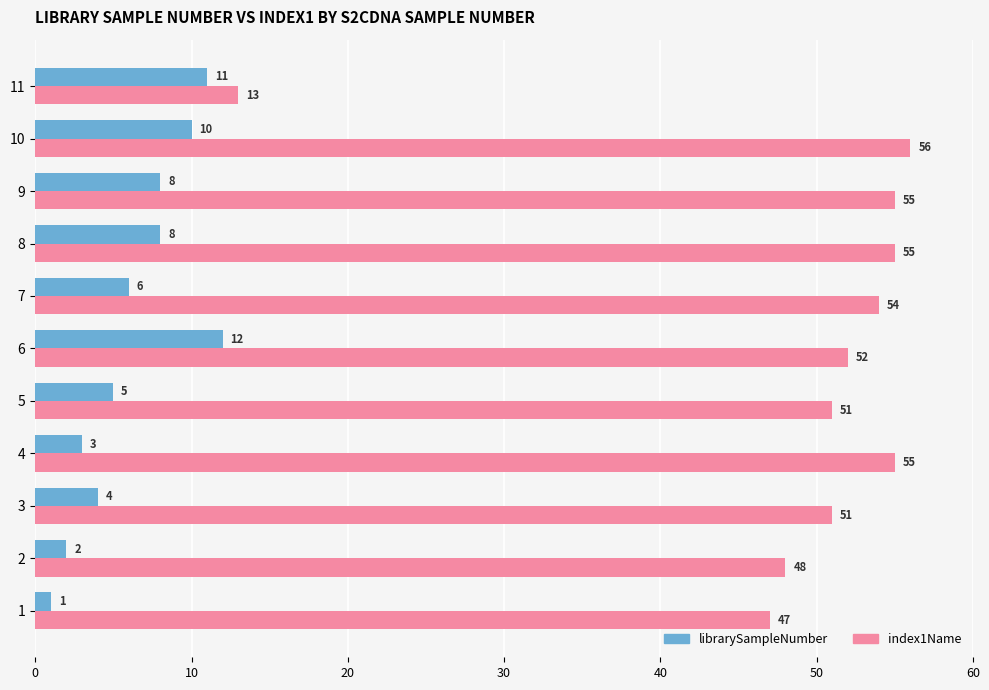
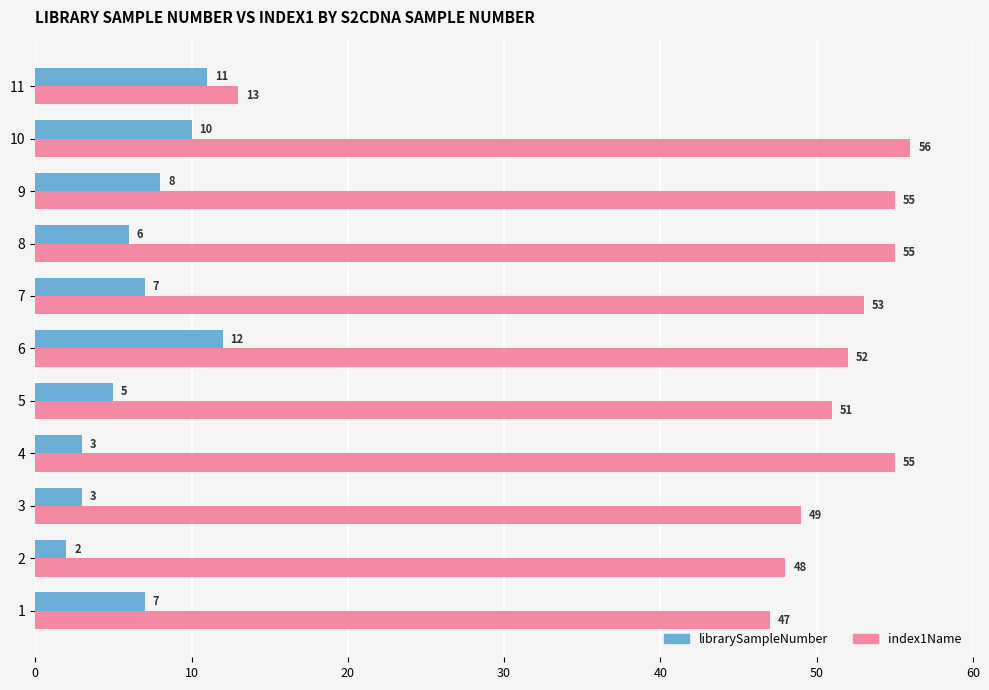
  {
    "librarySampleNumber": {
      "11": 11,
      "10": 10,
      "9": 8,
-     "8": 8,
-     "7": 6,
+     "8": 6,
+     "7": 7,
      "6": 12,
      "5": 5,
      "4": 3,
-     "3": 4,
+     "3": 3,
      "2": 2,
-     "1": 1
+     "1": 7
    },
    "index1Name": {
      "11": 13,
      "10": 56,
      "9": 55,
      "8": 55,
-     "7": 54,
+     "7": 53,
      "6": 52,
      "5": 51,
      "4": 55,
-     "3": 51,
+     "3": 49,
      "2": 48,
      "1": 47
    }
  }
